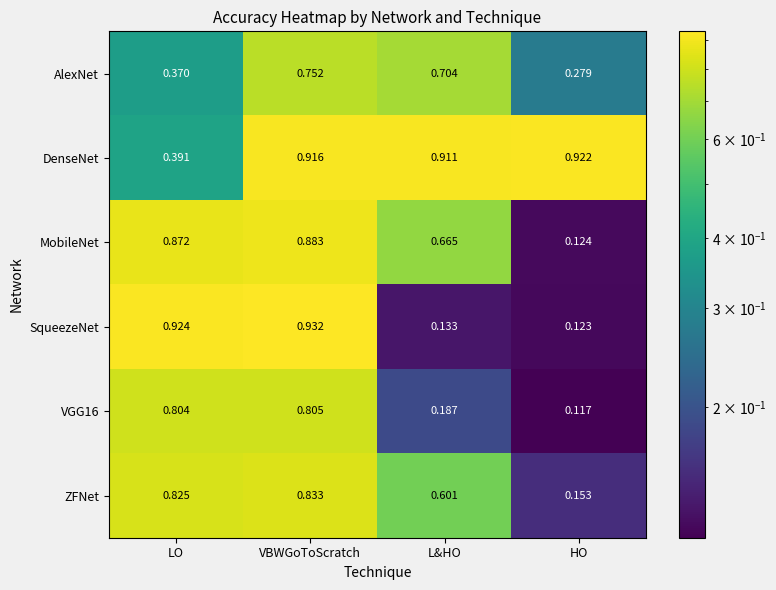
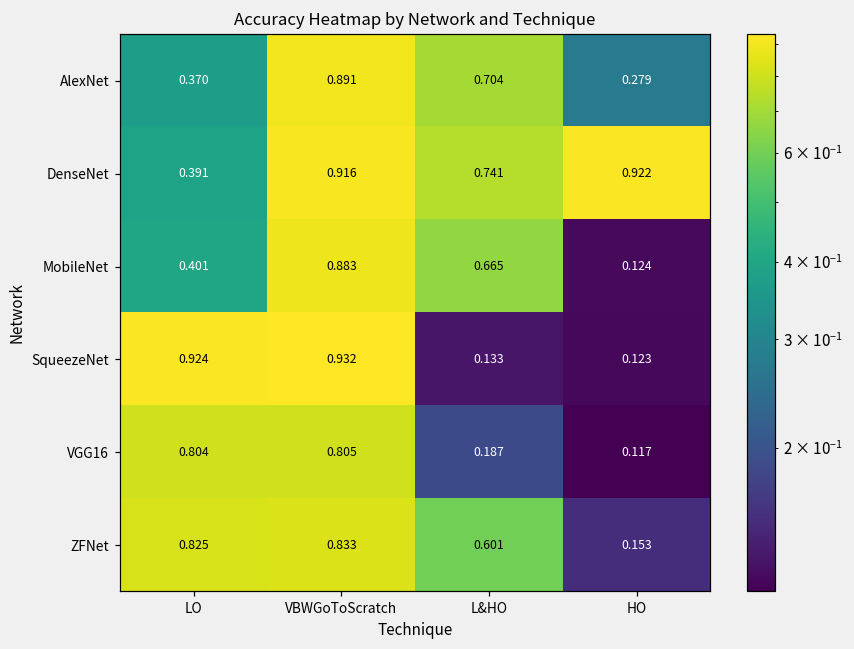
  {
    "AlexNet": {
      "LO": 0.370,
-     "VBWGoToScratch": 0.752,
+     "VBWGoToScratch": 0.891,
      "L&HO": 0.704,
      "HO": 0.279
    },
    "DenseNet": {
      "LO": 0.391,
      "VBWGoToScratch": 0.916,
-     "L&HO": 0.911,
+     "L&HO": 0.741,
      "HO": 0.922
    },
    "MobileNet": {
-     "LO": 0.872,
+     "LO": 0.401,
      "VBWGoToScratch": 0.883,
      "L&HO": 0.665,
      "HO": 0.124
    },
    "SqueezeNet": {
      "LO": 0.924,
      "VBWGoToScratch": 0.932,
      "L&HO": 0.133,
      "HO": 0.123
    },
    "VGG16": {
      "LO": 0.804,
      "VBWGoToScratch": 0.805,
      "L&HO": 0.187,
      "HO": 0.117
    },
    "ZFNet": {
      "LO": 0.825,
      "VBWGoToScratch": 0.833,
      "L&HO": 0.601,
      "HO": 0.153
    }
  }
